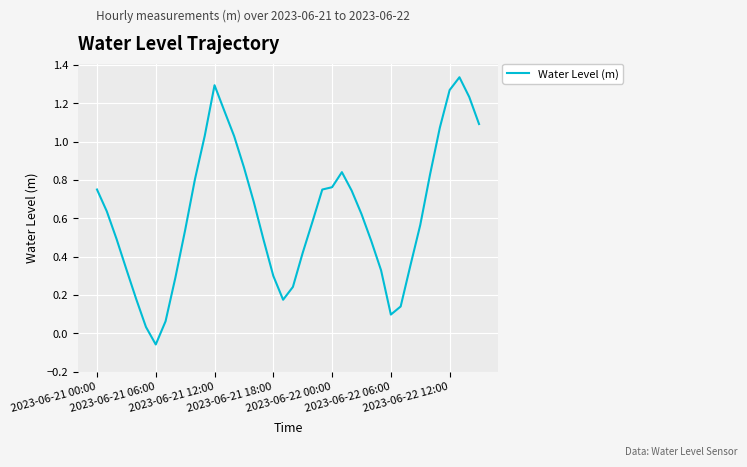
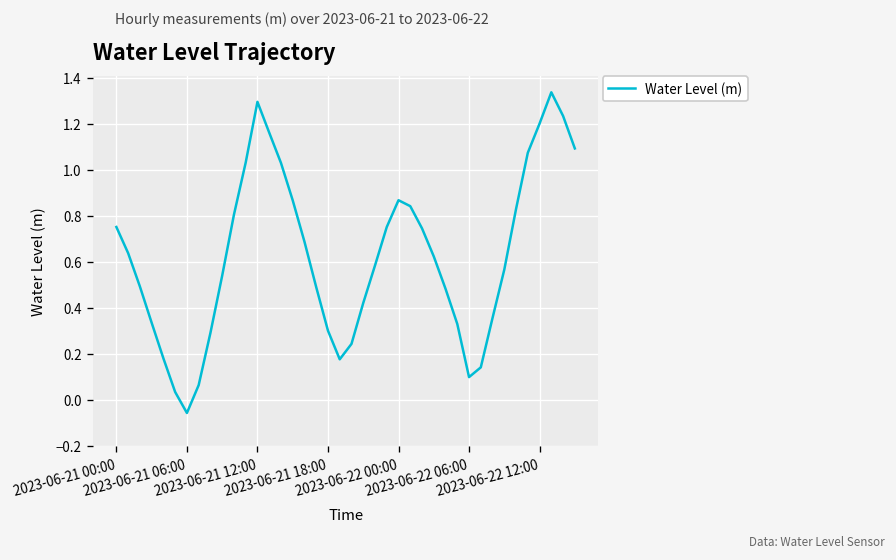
  {
    "2023-06-21 00:00": 0.75,
    "2023-06-21 06:00": -0.06,
    "2023-06-21 12:00": 1.29,
    "2023-06-21 18:00": 0.30,
-   "2023-06-22 00:00": 0.76,
+   "2023-06-22 00:00": 0.87,
    "2023-06-22 06:00": 0.10,
-   "2023-06-22 12:00": 1.27
+   "2023-06-22 12:00": 1.20
  }
